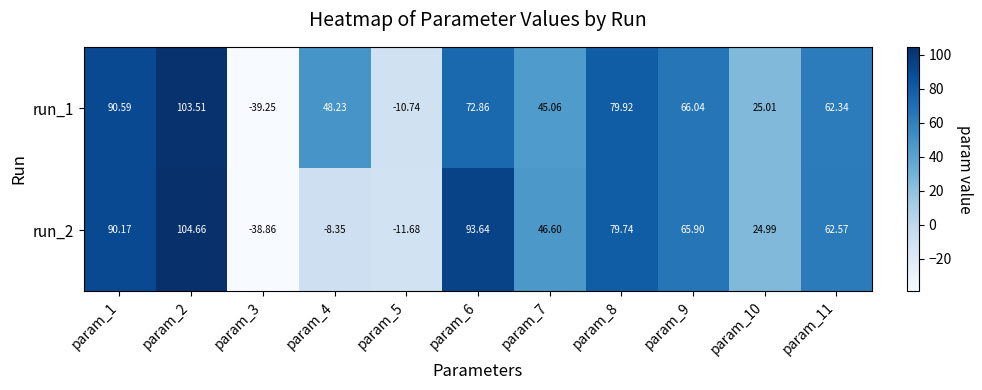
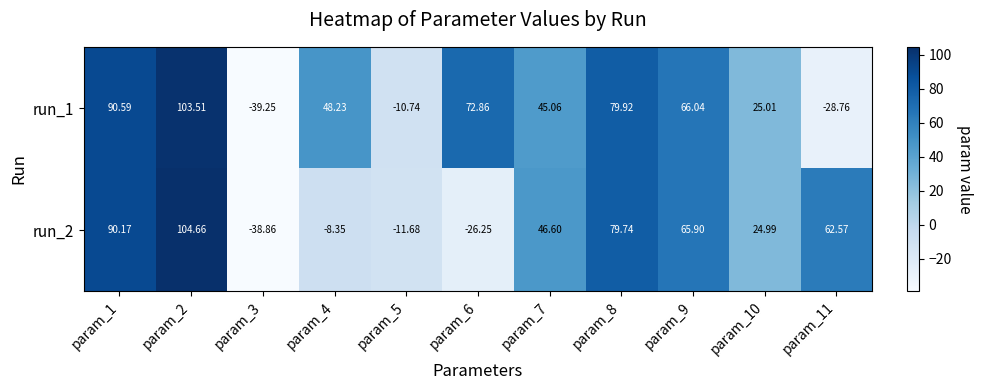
  {
    "run_1": {
      "param_1": 90.59,
      "param_2": 103.51,
      "param_3": -39.25,
      "param_4": 48.23,
      "param_5": -10.74,
      "param_6": 72.86,
      "param_7": 45.06,
      "param_8": 79.92,
      "param_9": 66.04,
      "param_10": 25.01,
-     "param_11": 62.34
+     "param_11": -28.76
    },
    "run_2": {
      "param_1": 90.17,
      "param_2": 104.66,
      "param_3": -38.86,
      "param_4": -8.35,
      "param_5": -11.68,
-     "param_6": 93.64,
+     "param_6": -26.25,
      "param_7": 46.60,
      "param_8": 79.74,
      "param_9": 65.90,
      "param_10": 24.99,
      "param_11": 62.57
    }
  }
